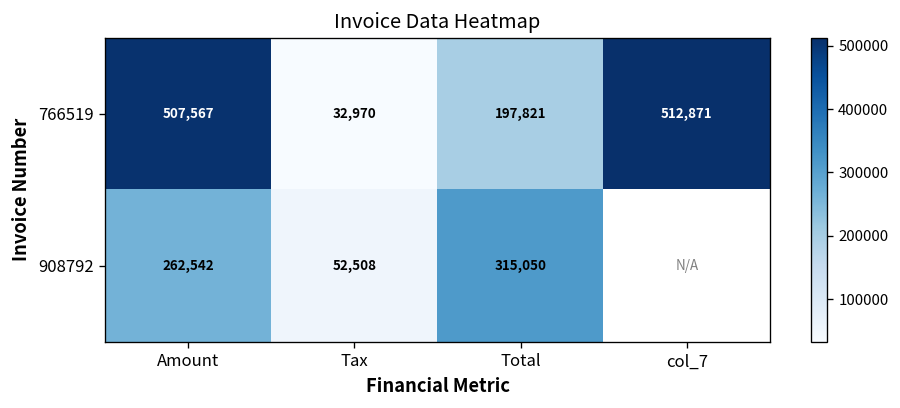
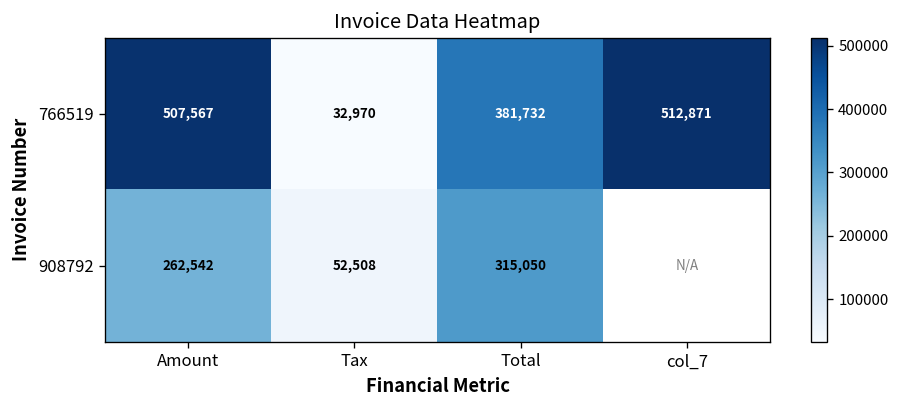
  {
    "766519": {
      "Amount": "507,567",
      "Tax": "32,970",
-     "Total": "197,821",
+     "Total": "381,732",
      "col_7": "512,871"
    },
    "908792": {
      "Amount": "262,542",
      "Tax": "52,508",
      "Total": "315,050"
    }
  }
